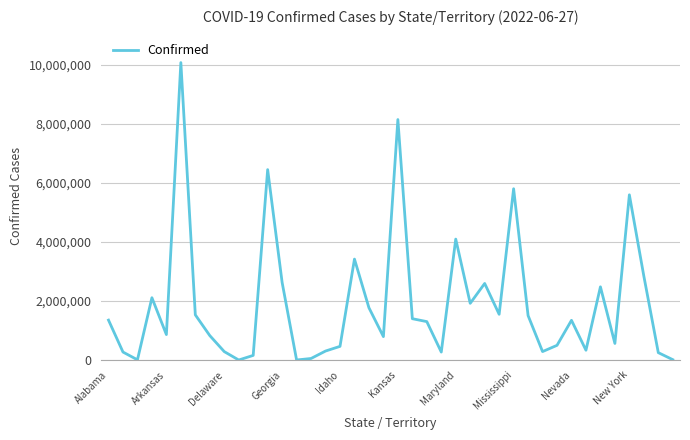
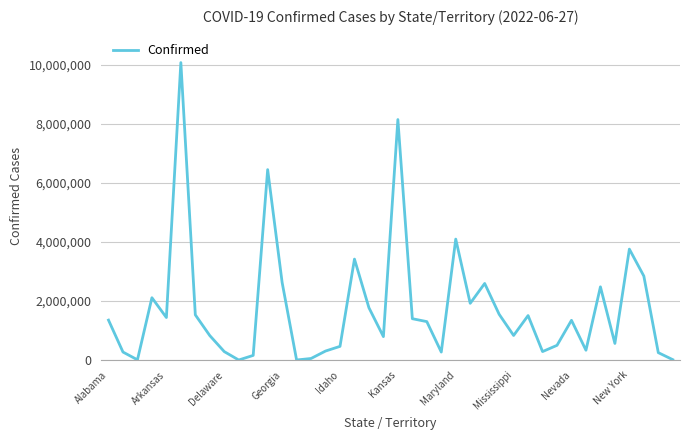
  {
    "Alabama": "1,400,000",
-   "Arkansas": "900,000",
+   "Arkansas": "1,400,000",
    "Delaware": "300,000",
    "Georgia": "2,600,000",
    "Idaho": "500,000",
    "Kansas": "8,100,000",
    "Maryland": "4,100,000",
-   "Mississippi": "5,800,000",
+   "Mississippi": "800,000",
    "Nevada": "1,300,000",
-   "New York": "5,600,000"
+   "New York": "3,800,000"
  }
